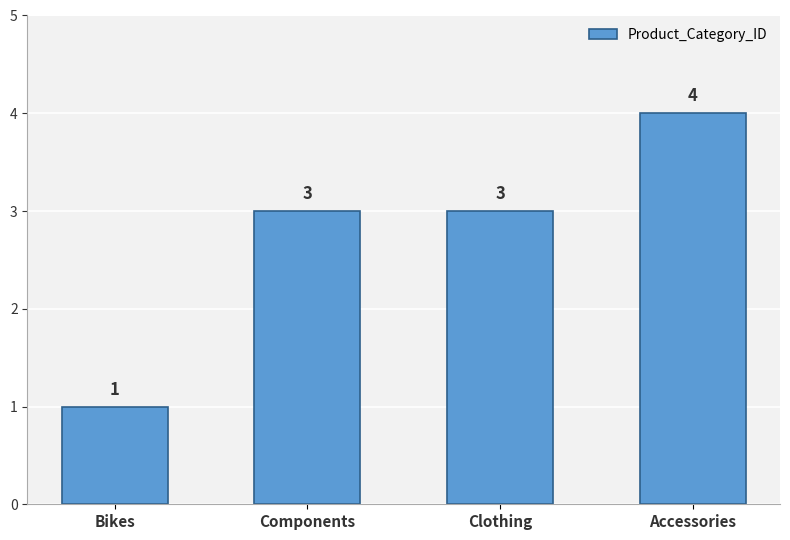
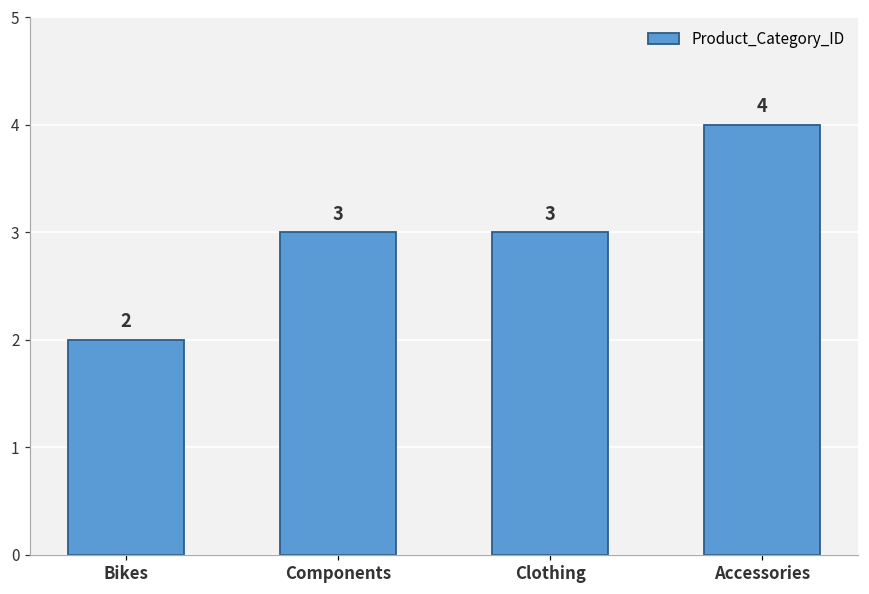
  {
-   "Bikes": 1,
+   "Bikes": 2,
    "Components": 3,
    "Clothing": 3,
    "Accessories": 4
  }
